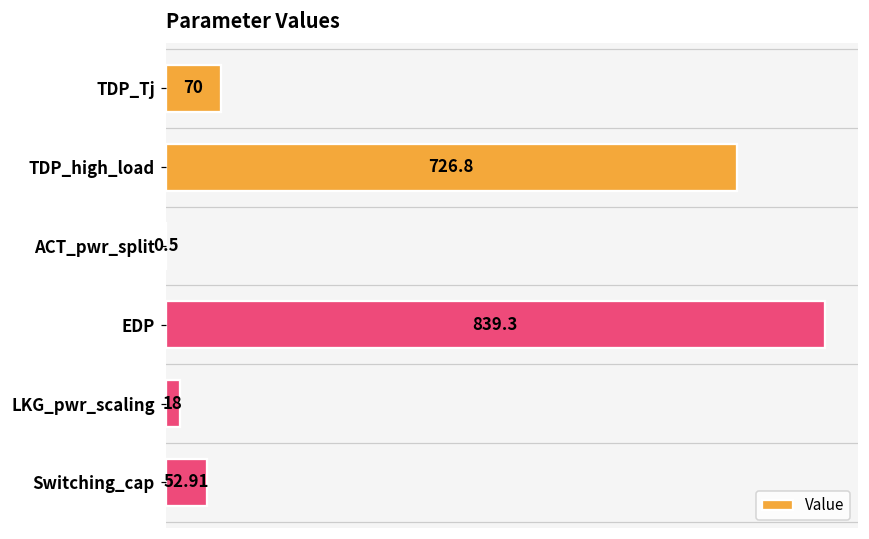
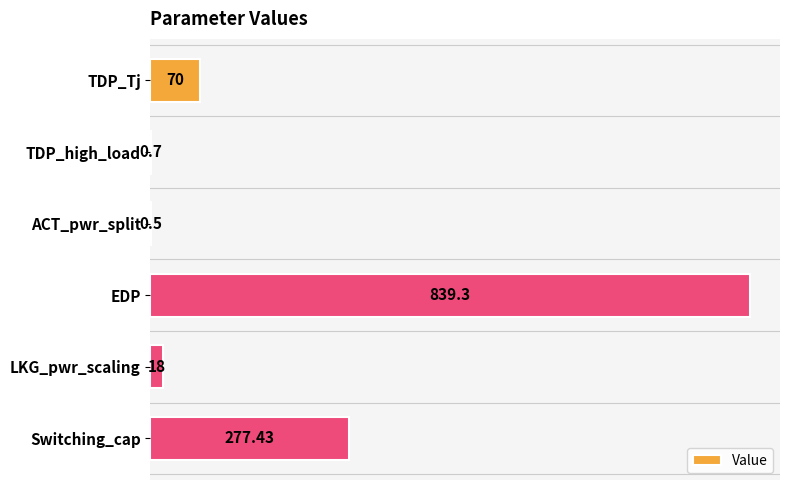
  {
    "TDP_Tj": 70,
-   "TDP_high_load": 726.8,
+   "TDP_high_load": 0.7,
    "ACT_pwr_split": 0.5,
    "EDP": 839.3,
    "LKG_pwr_scaling": 18,
-   "Switching_cap": 52.91
+   "Switching_cap": 277.43
  }
